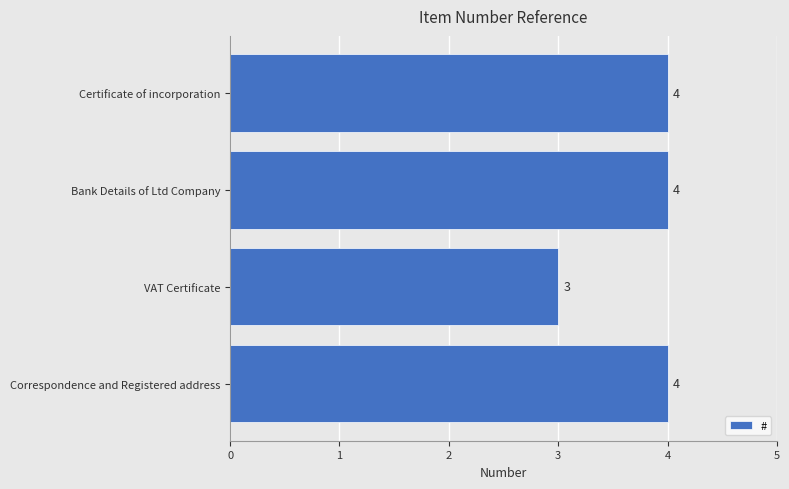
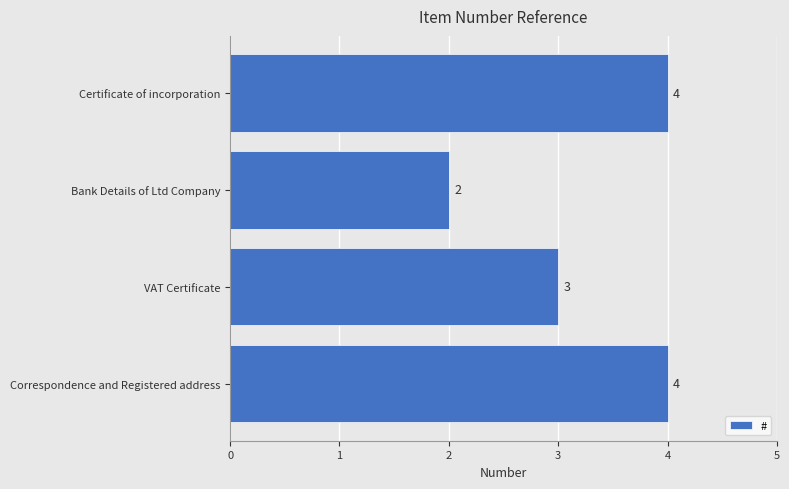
  {
    "Certificate of incorporation": 4,
-   "Bank Details of Ltd Company": 4,
+   "Bank Details of Ltd Company": 2,
    "VAT Certificate": 3,
    "Correspondence and Registered address": 4
  }
